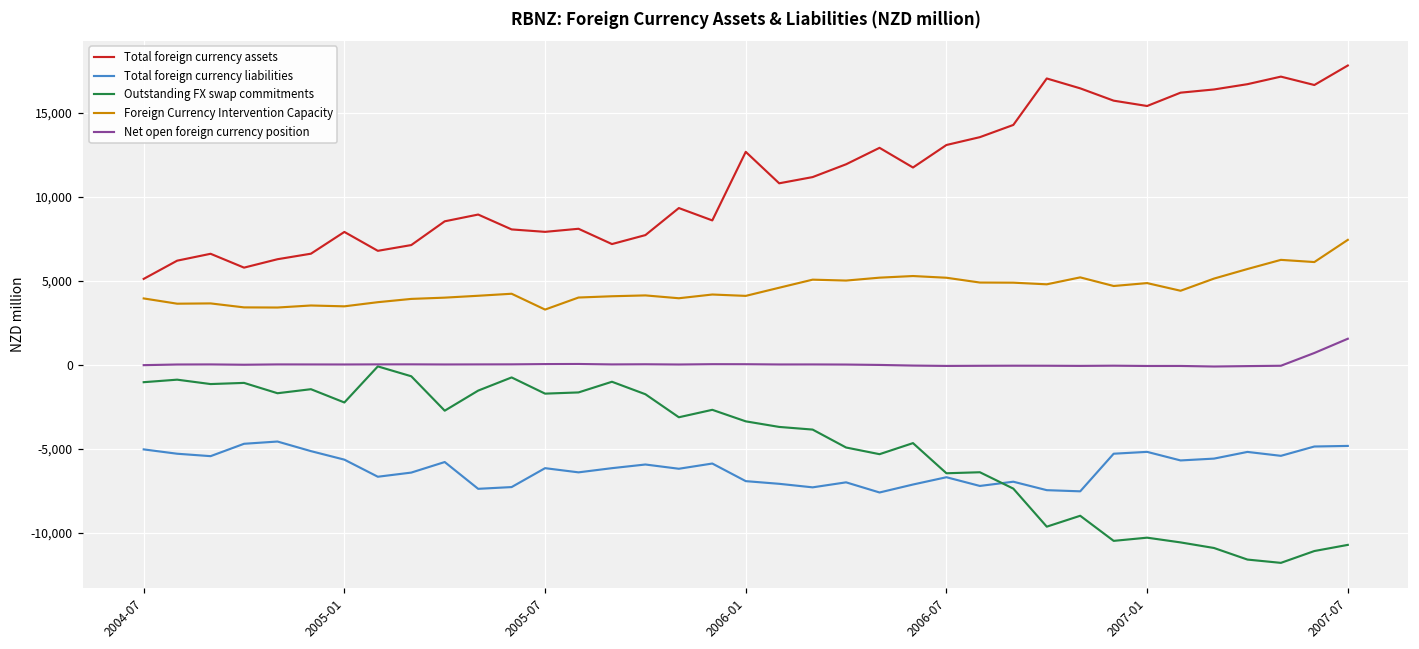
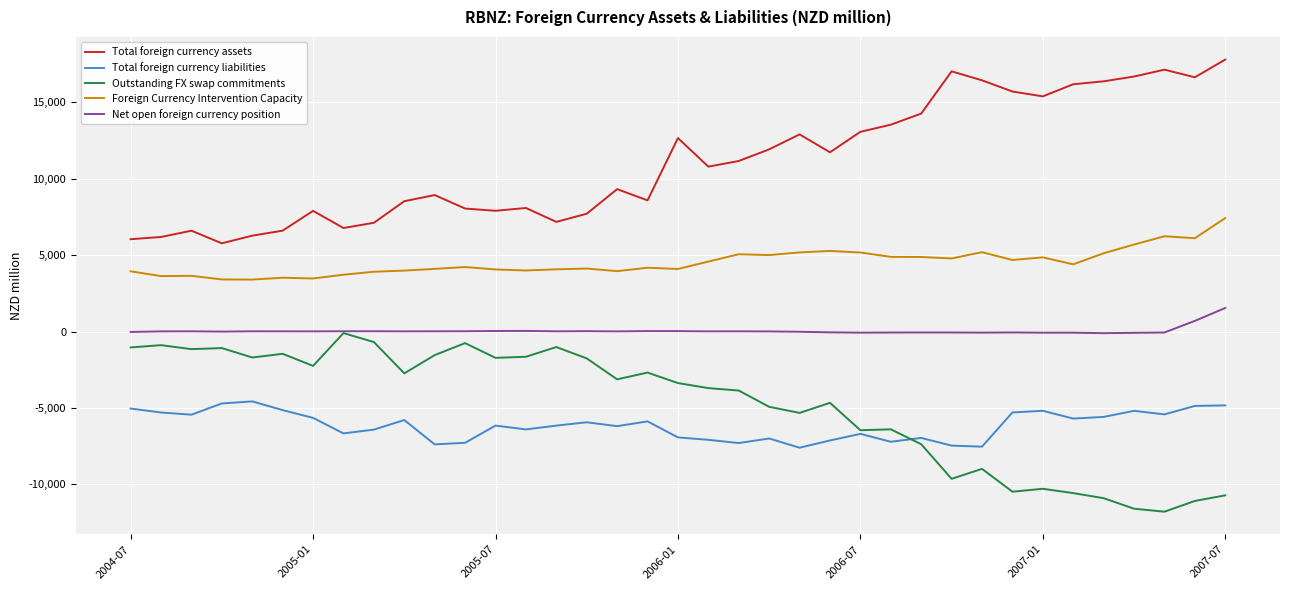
  {
    "Total foreign currency assets": {
-     "2004-07": "5,100",
+     "2004-07": "6,000",
      "2005-01": "7,900",
      "2005-07": "7,900",
      "2006-01": "12,700",
      "2006-07": "13,100",
      "2007-01": "15,400",
      "2007-07": "17,800"
    },
    "Total foreign currency liabilities": {
      "2004-07": "-5,000",
      "2005-01": "-5,600",
      "2005-07": "-6,200",
      "2006-01": "-6,900",
      "2006-07": "-6,700",
      "2007-01": "-5,200",
      "2007-07": "-4,800"
    },
    "Outstanding FX swap commitments": {
      "2004-07": "-1,000",
      "2005-01": "-2,200",
      "2005-07": "-1,700",
      "2006-01": "-3,400",
      "2006-07": "-6,500",
      "2007-01": "-10,300",
      "2007-07": "-10,700"
    },
    "Foreign Currency Intervention Capacity": {
      "2004-07": "3,900",
      "2005-01": "3,500",
-     "2005-07": "3,300",
+     "2005-07": "4,100",
      "2006-01": "4,100",
      "2006-07": "5,200",
      "2007-01": "4,900",
      "2007-07": "7,400"
    },
    "Net open foreign currency position": {
      "2004-07": "0",
      "2005-01": "0",
      "2005-07": "0",
      "2006-01": "0",
      "2006-07": "-100",
      "2007-01": "-100",
      "2007-07": "1,500"
    }
  }
